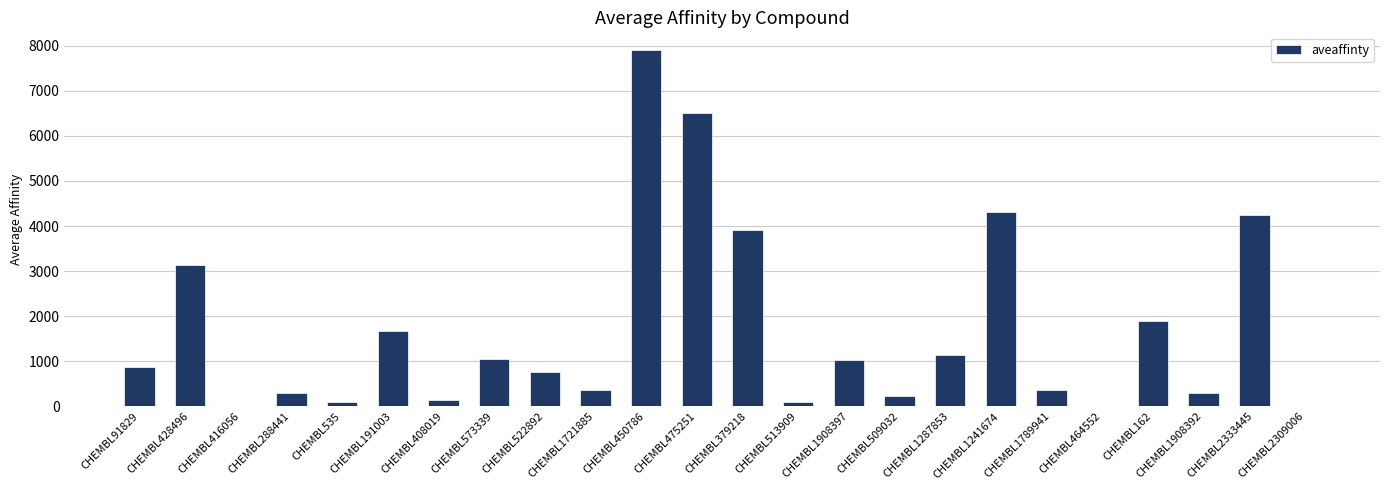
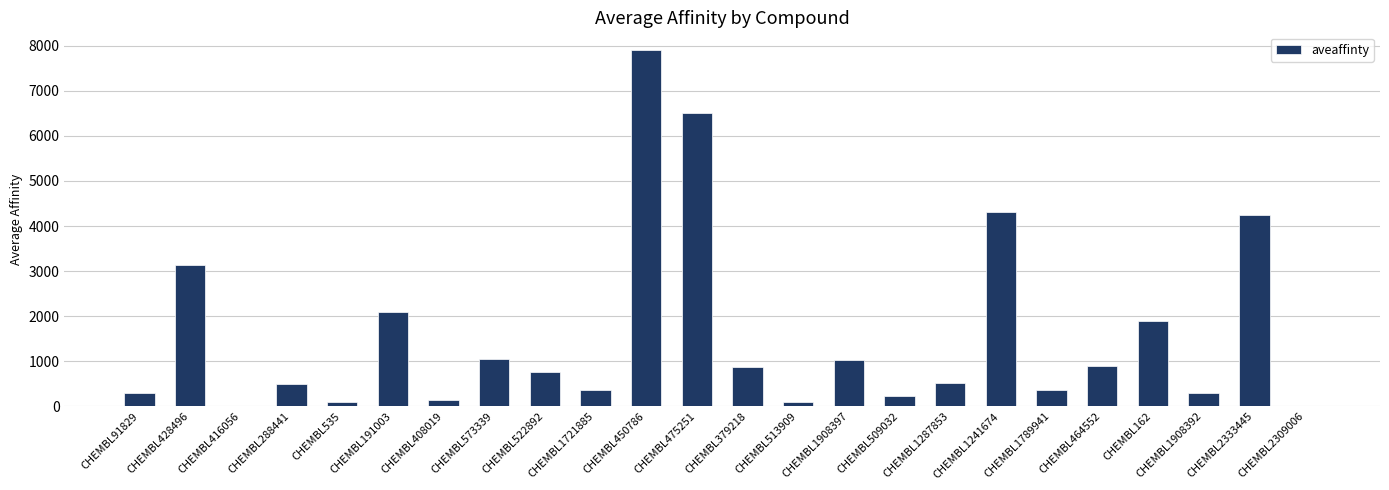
  {
-   "CHEMBL91829": 900,
+   "CHEMBL91829": 300,
    "CHEMBL428496": 3100,
-   "CHEMBL288441": 300,
+   "CHEMBL288441": 500,
    "CHEMBL535": 100,
-   "CHEMBL191003": 1700,
+   "CHEMBL191003": 2100,
    "CHEMBL408019": 200,
    "CHEMBL573339": 1100,
    "CHEMBL522892": 800,
    "CHEMBL1721885": 400,
    "CHEMBL450786": 7900,
    "CHEMBL475251": 6500,
-   "CHEMBL379218": 3900,
+   "CHEMBL379218": 900,
    "CHEMBL513909": 100,
    "CHEMBL1908397": 1000,
    "CHEMBL509032": 200,
-   "CHEMBL1287853": 1100,
+   "CHEMBL1287853": 500,
    "CHEMBL1241674": 4300,
    "CHEMBL1789941": 400,
-   "CHEMBL464552": 0,
+   "CHEMBL464552": 900,
    "CHEMBL162": 1900,
    "CHEMBL1908392": 300,
    "CHEMBL2333445": 4200
  }
